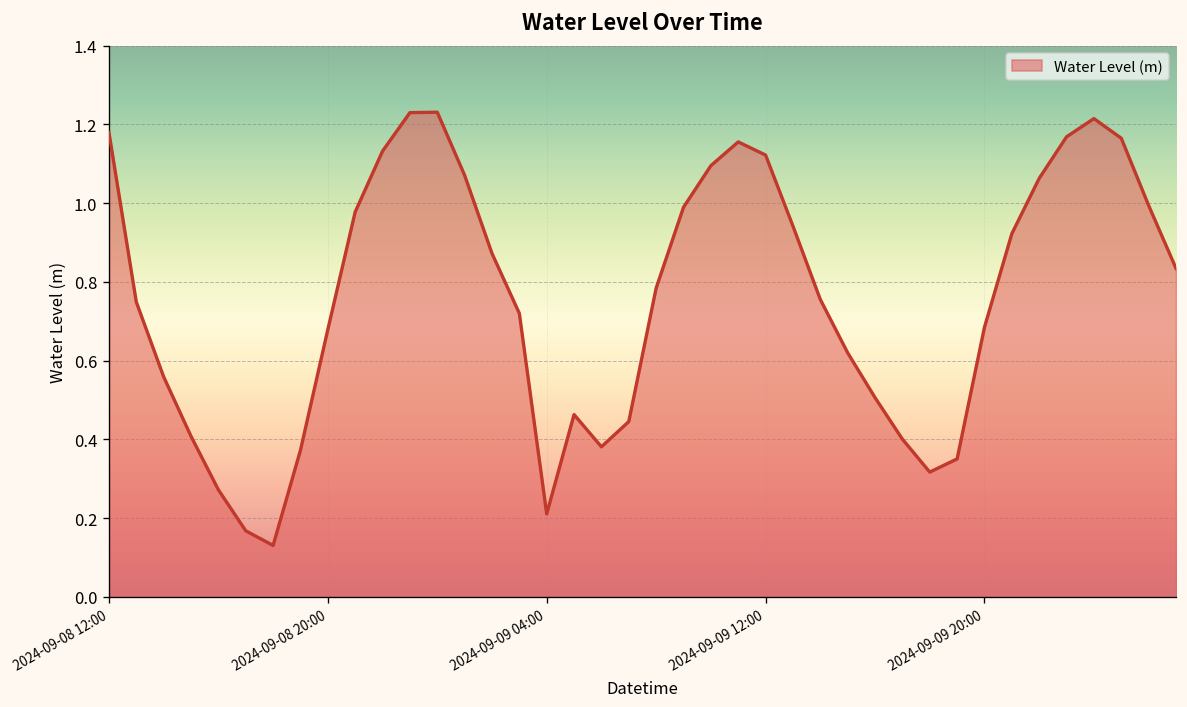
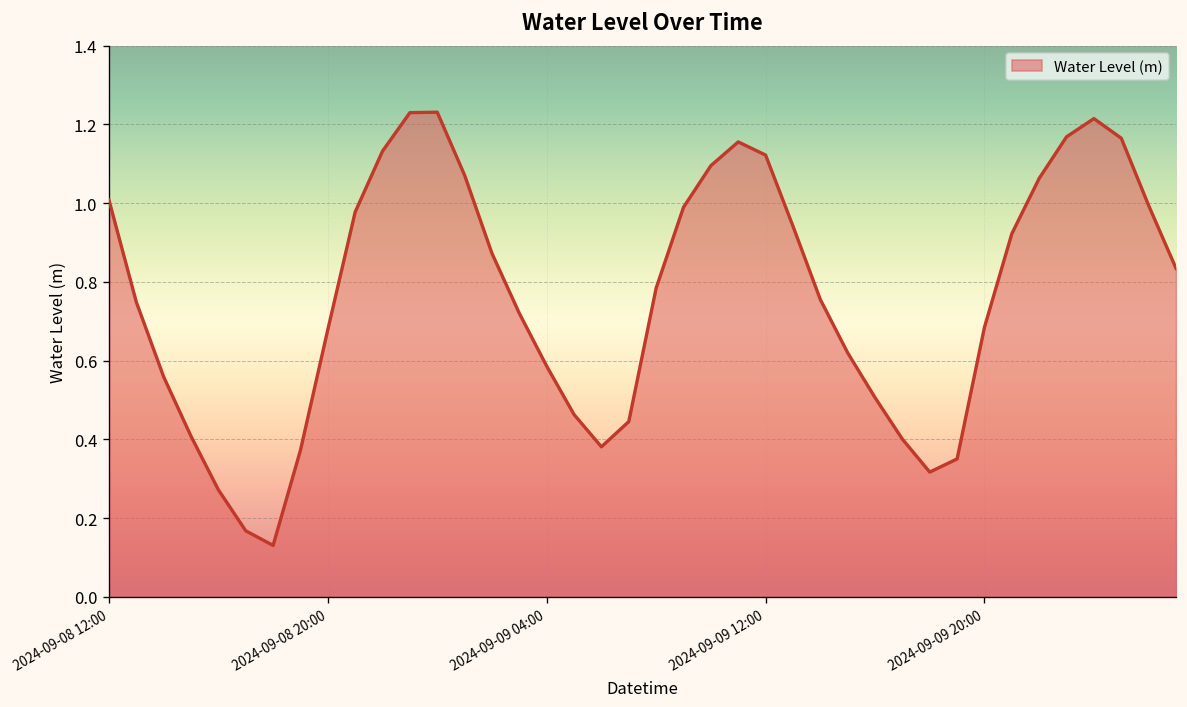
  {
-   "2024-09-08 12:00": 1.18,
+   "2024-09-08 12:00": 1.01,
    "2024-09-08 20:00": 0.68,
-   "2024-09-09 04:00": 0.21,
+   "2024-09-09 04:00": 0.59,
    "2024-09-09 12:00": 1.12,
    "2024-09-09 20:00": 0.68
  }
